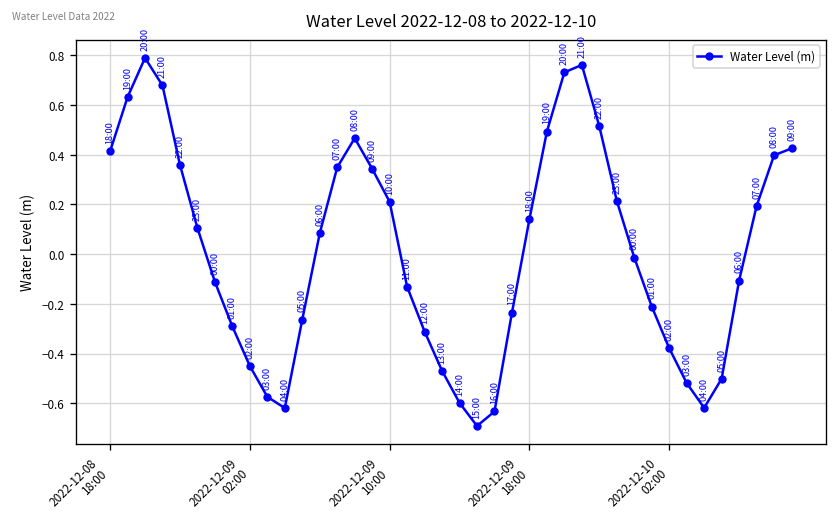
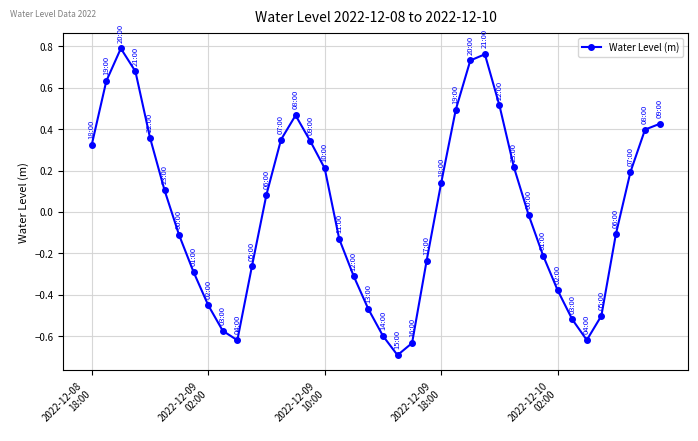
  {
-   "2022-12-08 18:00": 0.41
+   "2022-12-08 18:00": 0.32
  }
